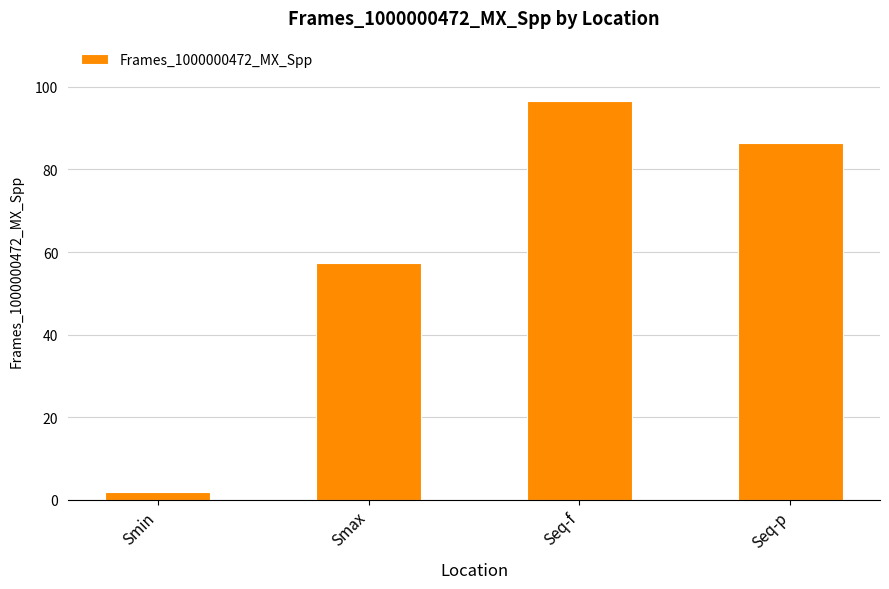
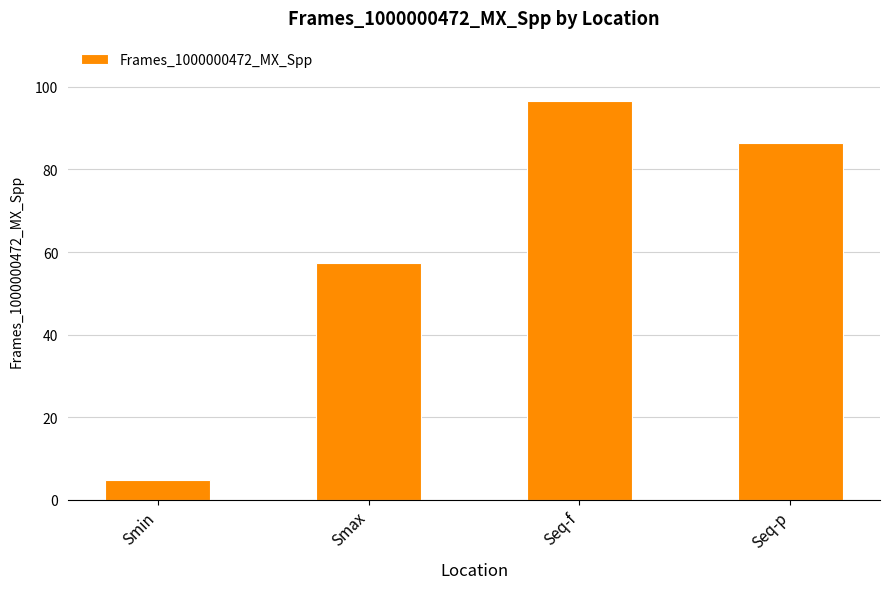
  {
-   "Smin": 2,
+   "Smin": 5,
    "Smax": 57,
    "Seq-f": 97,
    "Seq-p": 86
  }
